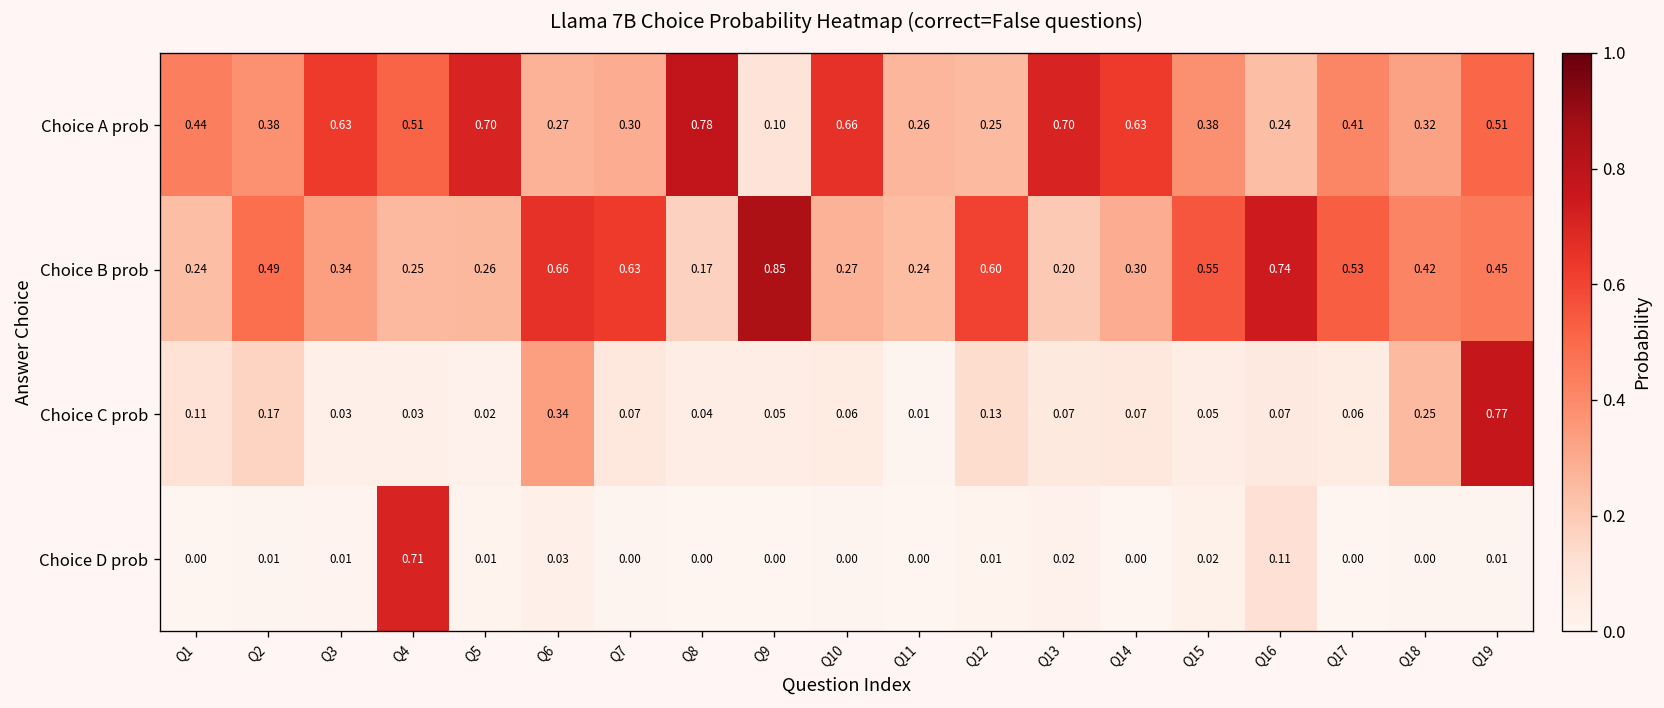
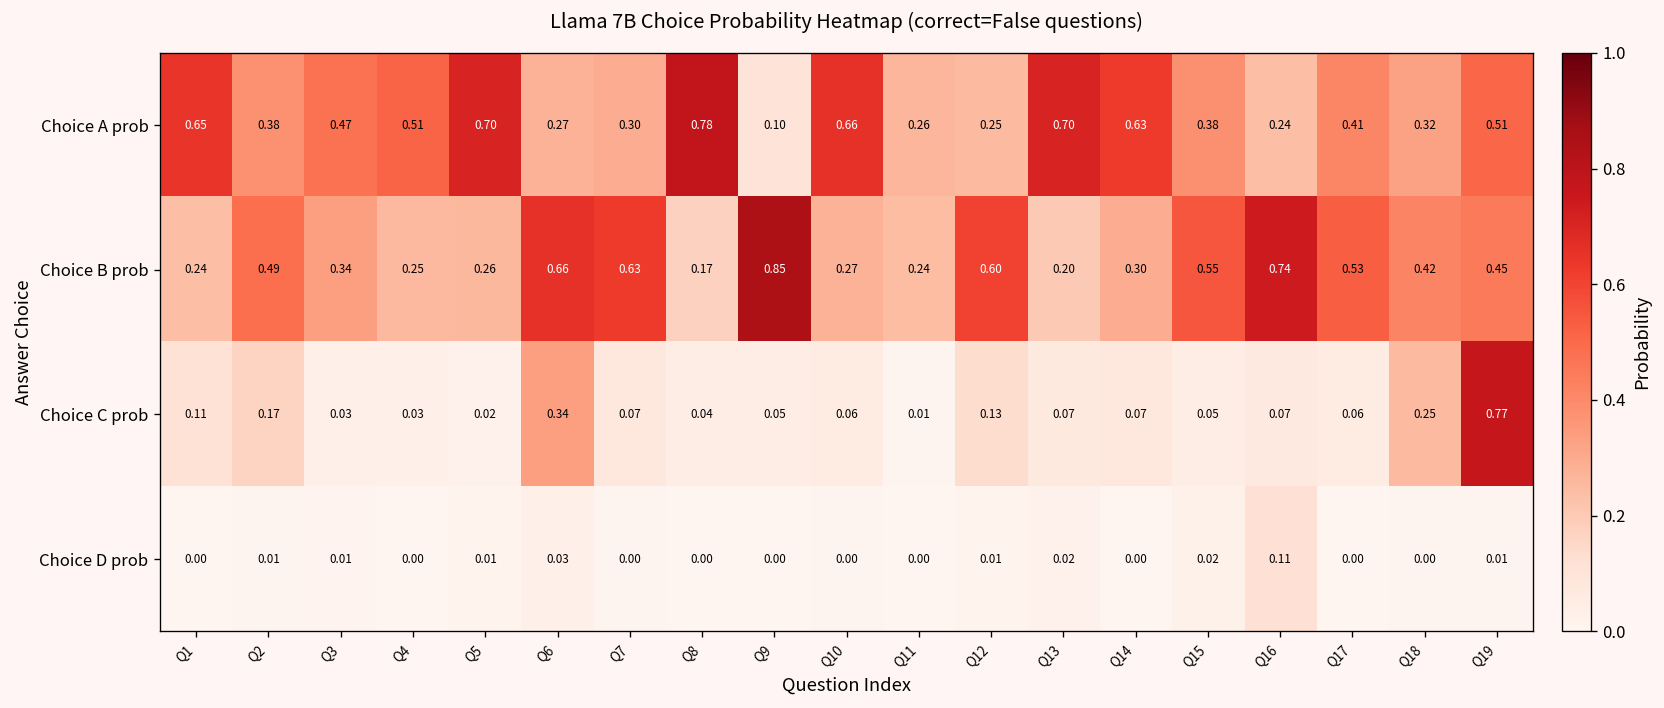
  {
    "Choice A prob": {
-     "Q1": 0.44,
+     "Q1": 0.65,
      "Q2": 0.38,
-     "Q3": 0.63,
+     "Q3": 0.47,
      "Q4": 0.51,
      "Q5": 0.70,
      "Q6": 0.27,
      "Q7": 0.30,
      "Q8": 0.78,
      "Q9": 0.10,
      "Q10": 0.66,
      "Q11": 0.26,
      "Q12": 0.25,
      "Q13": 0.70,
      "Q14": 0.63,
      "Q15": 0.38,
      "Q16": 0.24,
      "Q17": 0.41,
      "Q18": 0.32,
      "Q19": 0.51
    },
    "Choice B prob": {
      "Q1": 0.24,
      "Q2": 0.49,
      "Q3": 0.34,
      "Q4": 0.25,
      "Q5": 0.26,
      "Q6": 0.66,
      "Q7": 0.63,
      "Q8": 0.17,
      "Q9": 0.85,
      "Q10": 0.27,
      "Q11": 0.24,
      "Q12": 0.60,
      "Q13": 0.20,
      "Q14": 0.30,
      "Q15": 0.55,
      "Q16": 0.74,
      "Q17": 0.53,
      "Q18": 0.42,
      "Q19": 0.45
    },
    "Choice C prob": {
      "Q1": 0.11,
      "Q2": 0.17,
      "Q3": 0.03,
      "Q4": 0.03,
      "Q5": 0.02,
      "Q6": 0.34,
      "Q7": 0.07,
      "Q8": 0.04,
      "Q9": 0.05,
      "Q10": 0.06,
      "Q11": 0.01,
      "Q12": 0.13,
      "Q13": 0.07,
      "Q14": 0.07,
      "Q15": 0.05,
      "Q16": 0.07,
      "Q17": 0.06,
      "Q18": 0.25,
      "Q19": 0.77
    },
    "Choice D prob": {
      "Q1": 0.00,
      "Q2": 0.01,
      "Q3": 0.01,
-     "Q4": 0.71,
+     "Q4": 0.00,
      "Q5": 0.01,
      "Q6": 0.03,
      "Q7": 0.00,
      "Q8": 0.00,
      "Q9": 0.00,
      "Q10": 0.00,
      "Q11": 0.00,
      "Q12": 0.01,
      "Q13": 0.02,
      "Q14": 0.00,
      "Q15": 0.02,
      "Q16": 0.11,
      "Q17": 0.00,
      "Q18": 0.00,
      "Q19": 0.01
    }
  }
